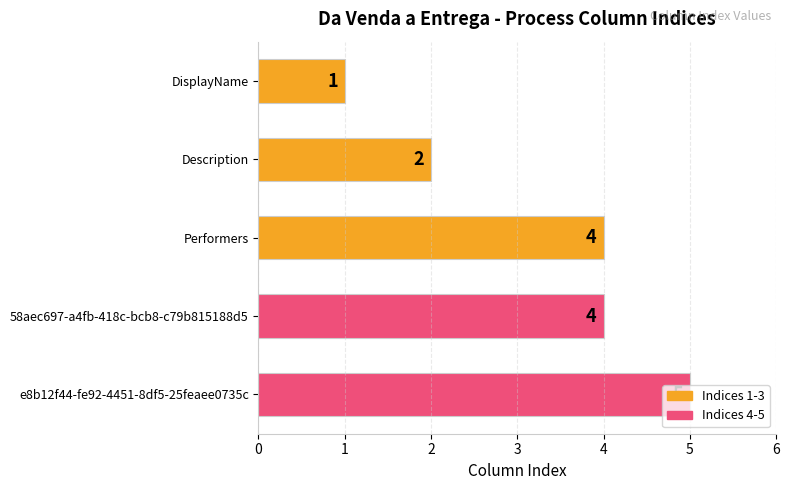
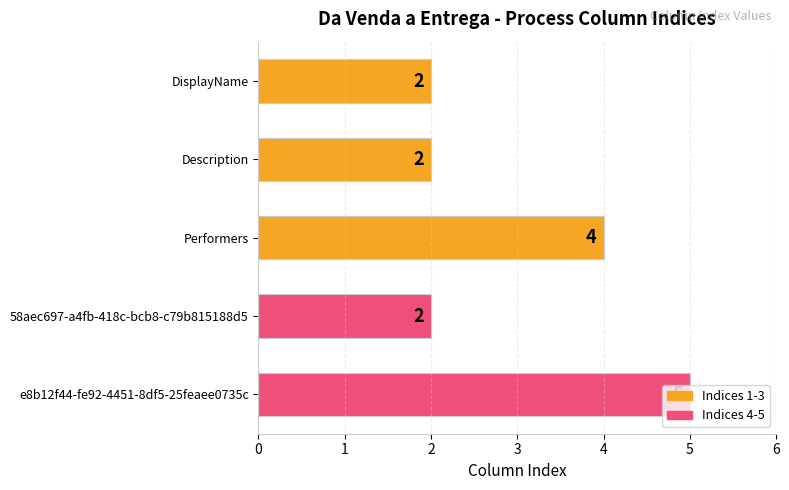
  {
-   "DisplayName": 1,
+   "DisplayName": 2,
    "Description": 2,
    "Performers": 4,
-   "58aec697-a4fb-418c-bcb8-c79b815188d5": 4
+   "58aec697-a4fb-418c-bcb8-c79b815188d5": 2
  }
